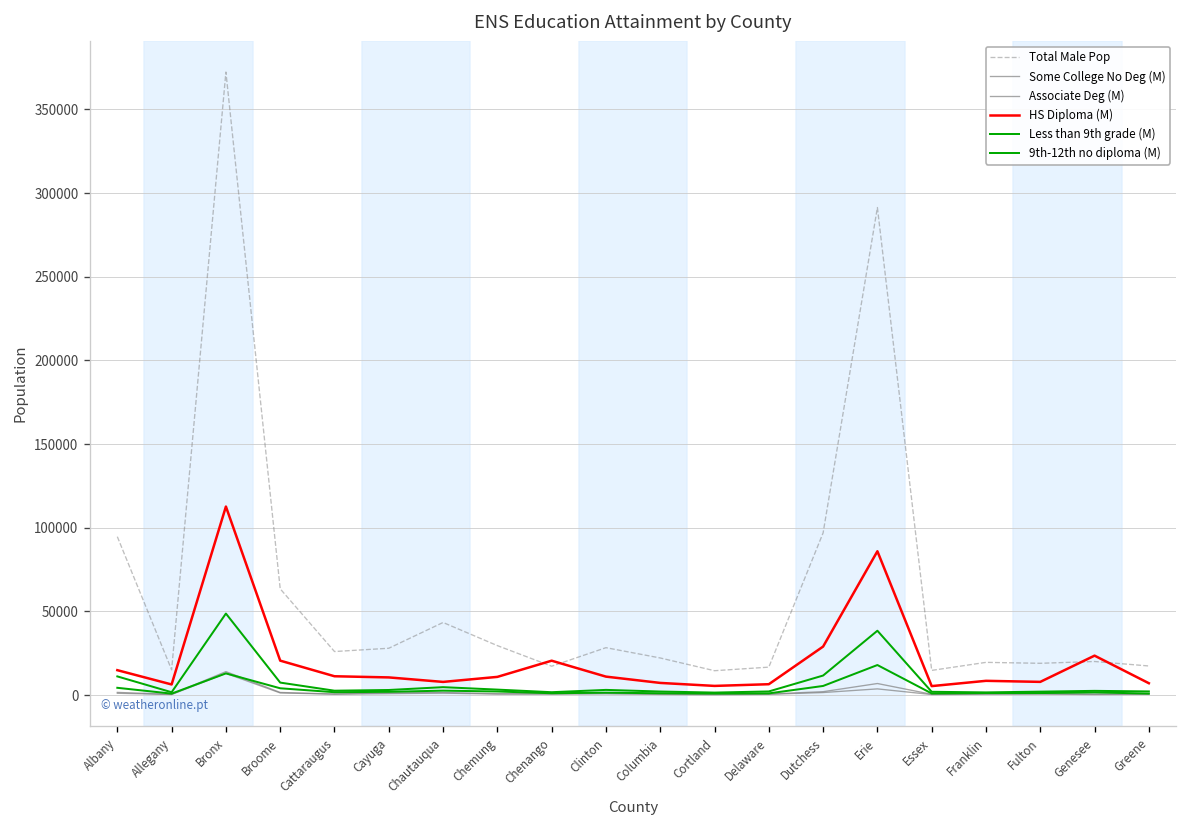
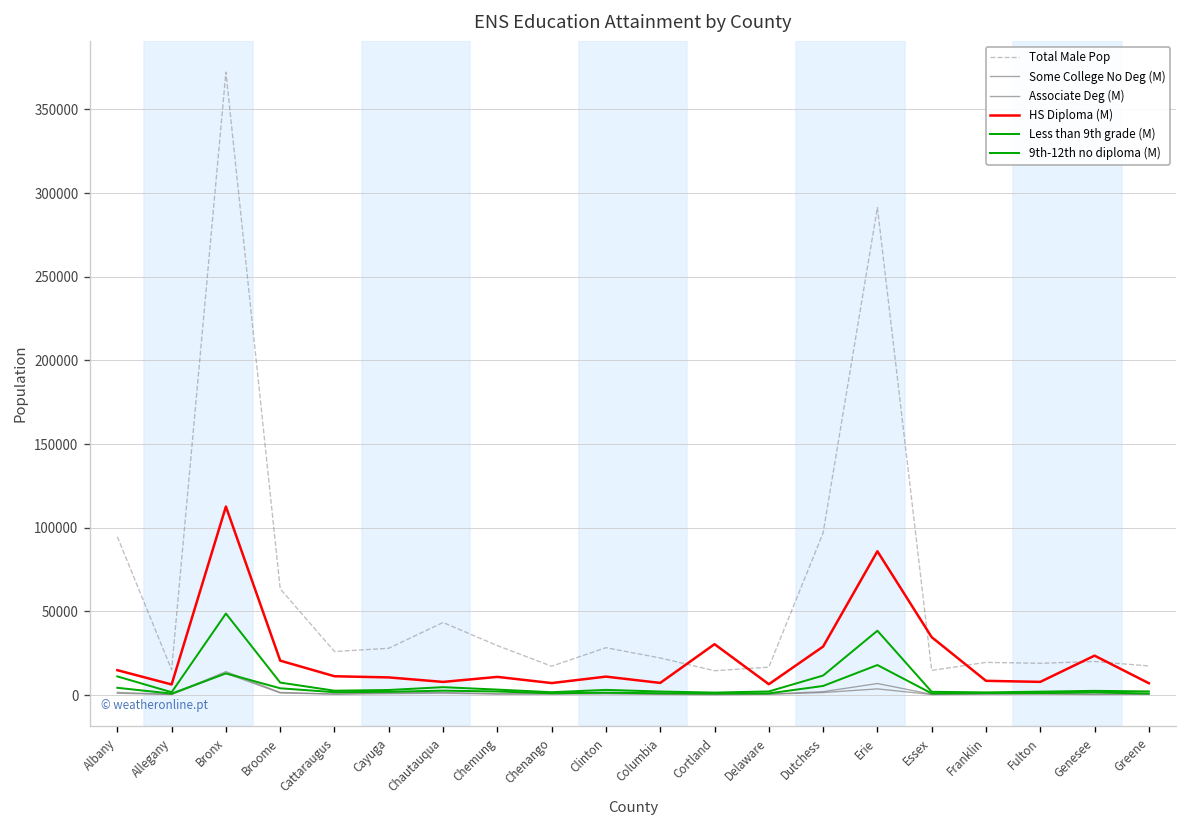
  {
    "HS Diploma (M)": {
      "Albany": 15000,
      "Allegany": 6000,
      "Bronx": 113000,
      "Broome": 21000,
      "Cattaraugus": 11000,
      "Cayuga": 11000,
      "Chautauqua": 8000,
      "Chemung": 11000,
-     "Chenango": 21000,
+     "Chenango": 7000,
      "Clinton": 11000,
      "Columbia": 7000,
-     "Cortland": 5000,
+     "Cortland": 30000,
      "Delaware": 6000,
      "Dutchess": 29000,
      "Erie": 86000,
-     "Essex": 5000,
+     "Essex": 35000,
      "Franklin": 8000,
      "Fulton": 8000,
      "Genesee": 24000,
      "Greene": 7000
    }
  }
